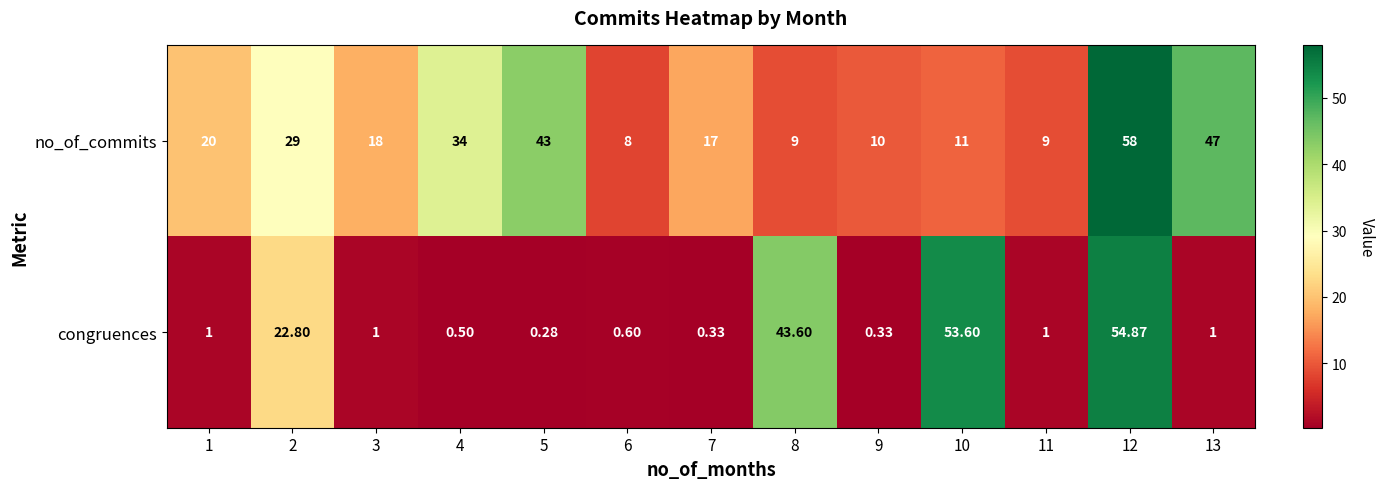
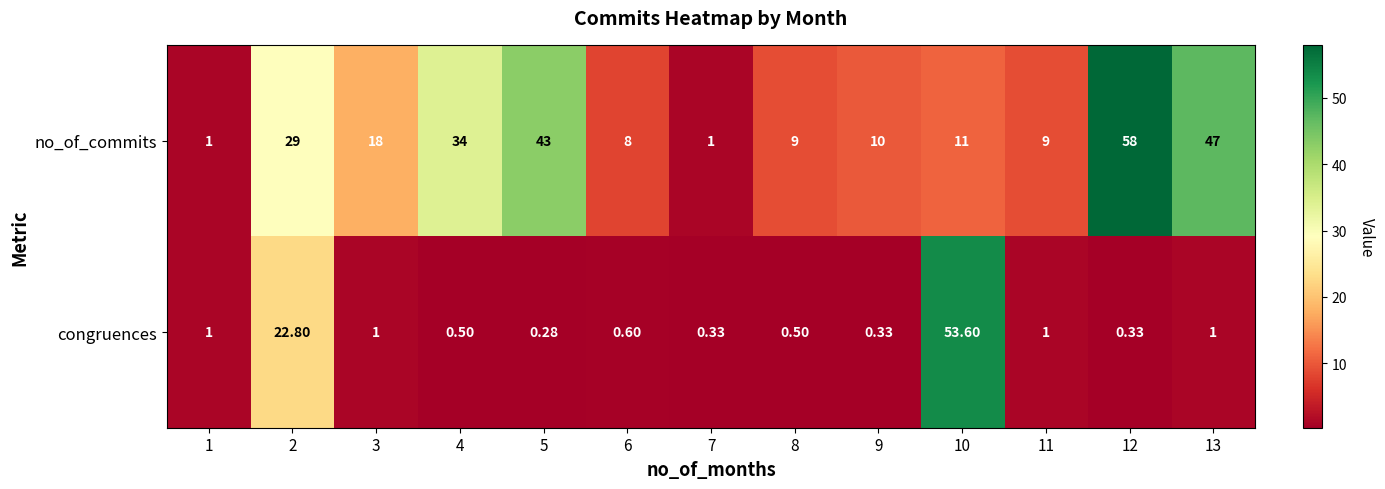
  {
    "no_of_commits": {
-     "1": 20,
+     "1": 1,
      "2": 29,
      "3": 18,
      "4": 34,
      "5": 43,
      "6": 8,
-     "7": 17,
+     "7": 1,
      "8": 9,
      "9": 10,
      "10": 11,
      "11": 9,
      "12": 58,
      "13": 47
    },
    "congruences": {
      "1": 1,
      "2": 22.80,
      "3": 1,
      "4": 0.50,
      "5": 0.28,
      "6": 0.60,
      "7": 0.33,
-     "8": 43.60,
+     "8": 0.50,
      "9": 0.33,
      "10": 53.60,
      "11": 1,
-     "12": 54.87,
+     "12": 0.33,
      "13": 1
    }
  }
